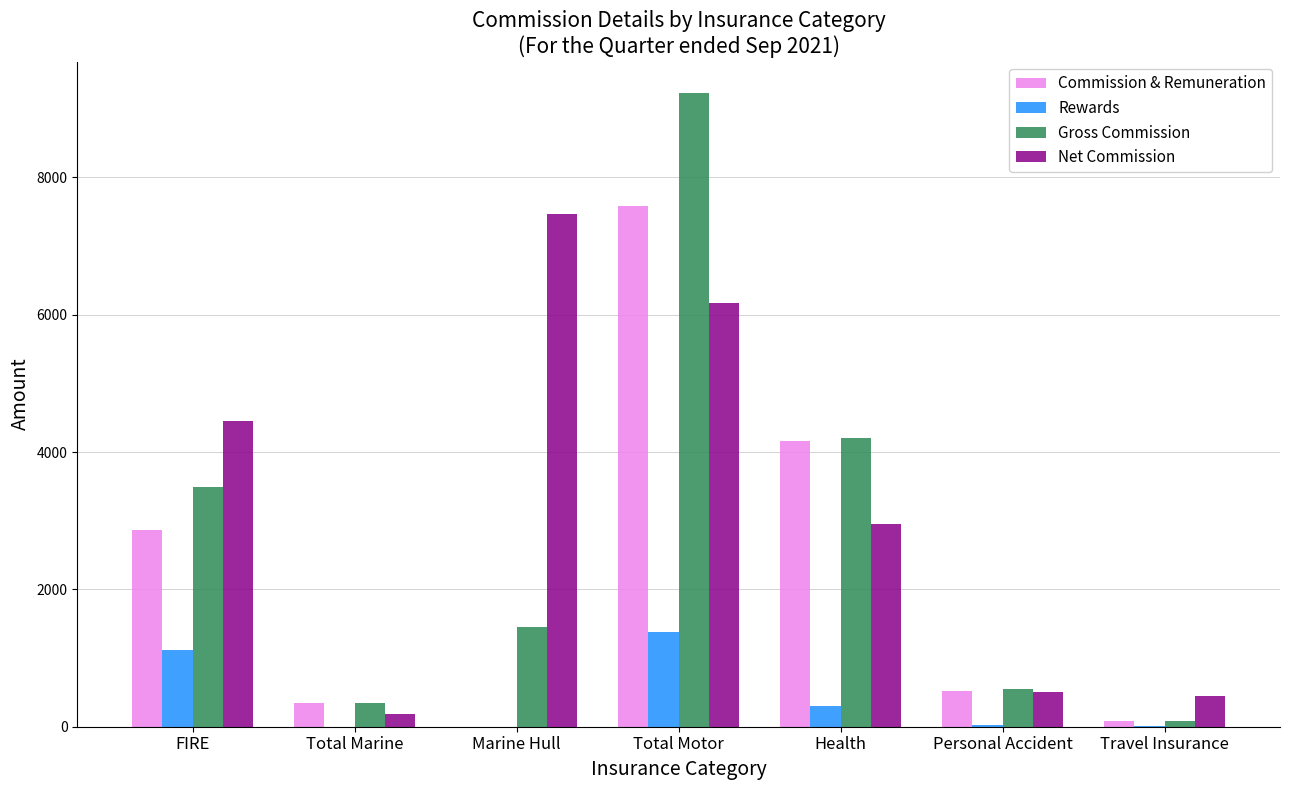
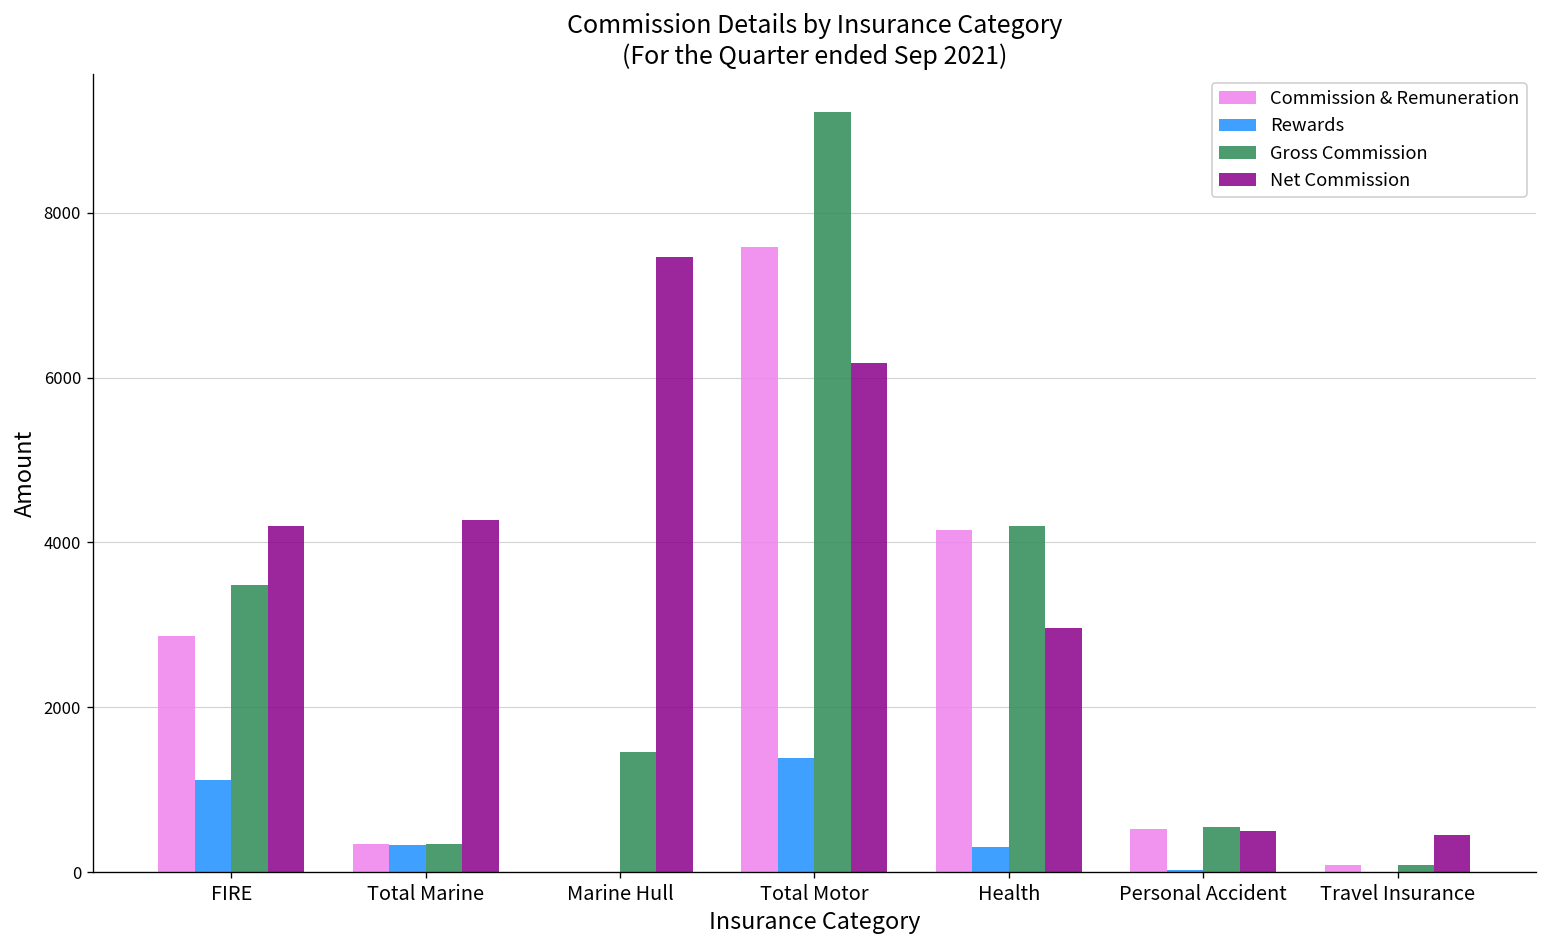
  {
    "Commission & Remuneration": {
      "FIRE": 2900,
      "Total Marine": 300,
      "Marine Hull": 0,
      "Total Motor": 7600,
      "Health": 4200,
      "Personal Accident": 500,
      "Travel Insurance": 100
    },
    "Rewards": {
      "FIRE": 1100,
-     "Total Marine": 0,
+     "Total Marine": 300,
      "Total Motor": 1400,
      "Health": 300
    },
    "Gross Commission": {
      "FIRE": 3500,
      "Total Marine": 300,
      "Marine Hull": 1500,
      "Total Motor": 9200,
      "Health": 4200,
      "Personal Accident": 500,
      "Travel Insurance": 100
    },
    "Net Commission": {
-     "FIRE": 4500,
-     "Total Marine": 200,
+     "FIRE": 4200,
+     "Total Marine": 4300,
      "Marine Hull": 7500,
      "Total Motor": 6200,
      "Health": 3000,
      "Personal Accident": 500,
      "Travel Insurance": 400
    }
  }
